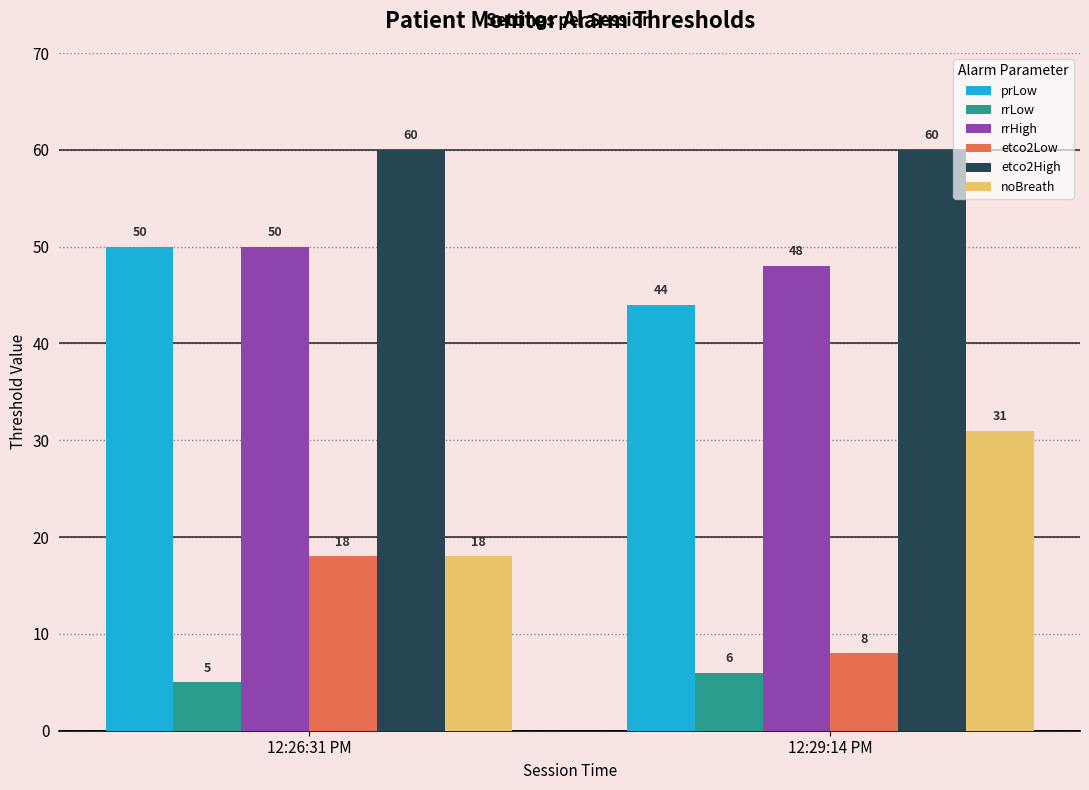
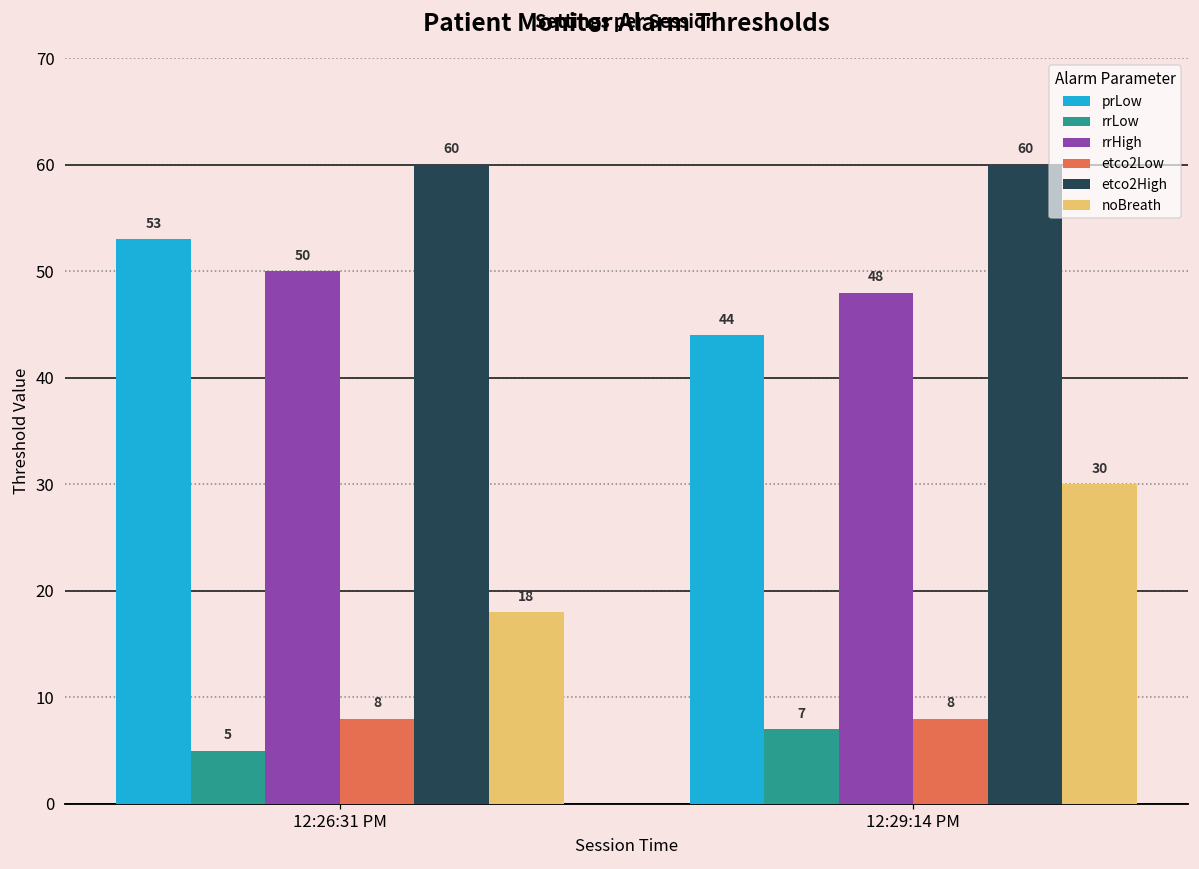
  {
    "prLow": {
-     "12:26:31 PM": 50,
+     "12:26:31 PM": 53,
      "12:29:14 PM": 44
    },
    "rrLow": {
      "12:26:31 PM": 5,
-     "12:29:14 PM": 6
+     "12:29:14 PM": 7
    },
    "rrHigh": {
      "12:26:31 PM": 50,
      "12:29:14 PM": 48
    },
    "etco2Low": {
-     "12:26:31 PM": 18,
+     "12:26:31 PM": 8,
      "12:29:14 PM": 8
    },
    "etco2High": {
      "12:26:31 PM": 60,
      "12:29:14 PM": 60
    },
    "noBreath": {
      "12:26:31 PM": 18,
-     "12:29:14 PM": 31
+     "12:29:14 PM": 30
    }
  }
